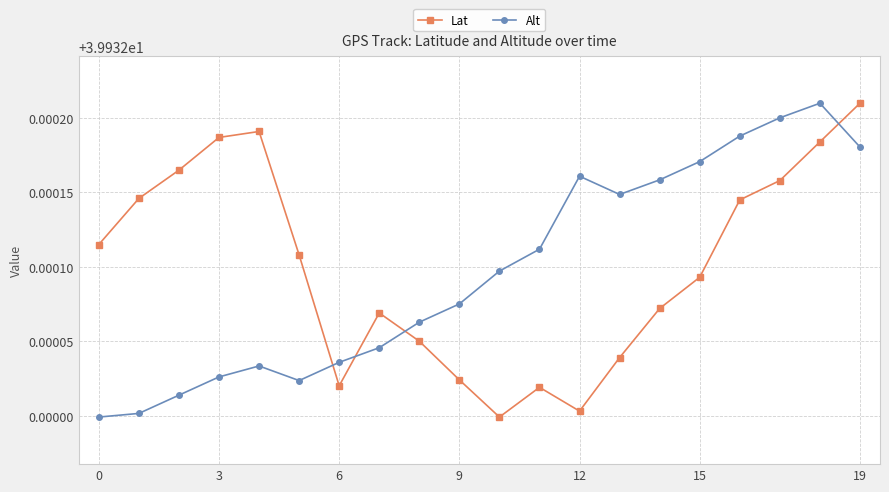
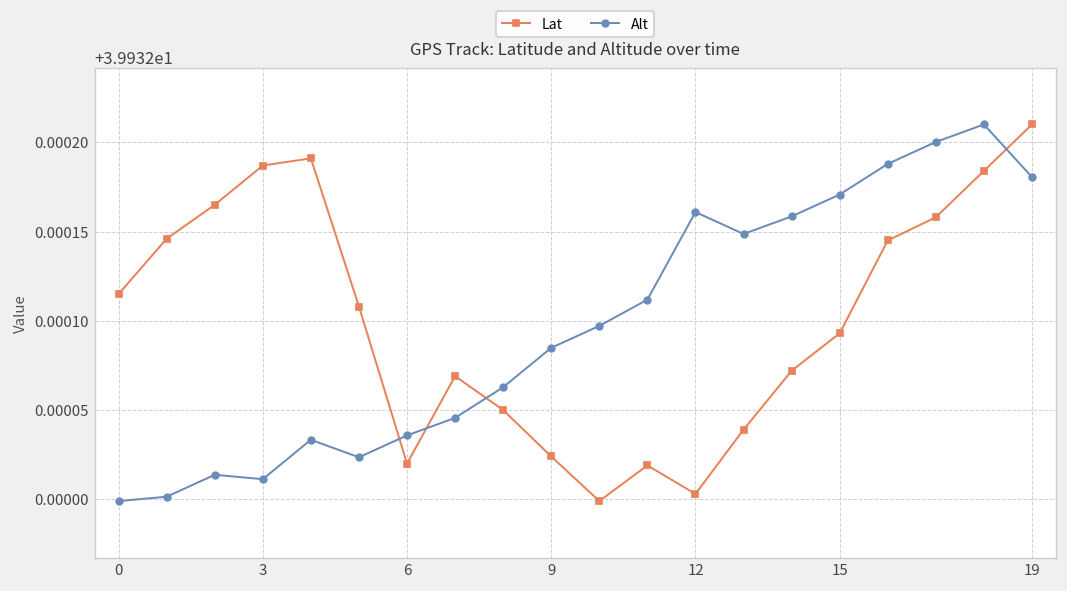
  {
    "Lat": {
      "0": 39.932115,
      "3": 39.932187,
      "6": 39.932020,
      "9": 39.932024,
      "12": 39.932003,
      "15": 39.932093,
      "19": 39.932210
    },
    "Alt": {
      "0": 39.931999,
-     "3": 39.932026,
+     "3": 39.932011,
      "6": 39.932036,
-     "9": 39.932075,
+     "9": 39.932085,
      "12": 39.932161,
      "15": 39.932171,
      "19": 39.932181
    }
  }
